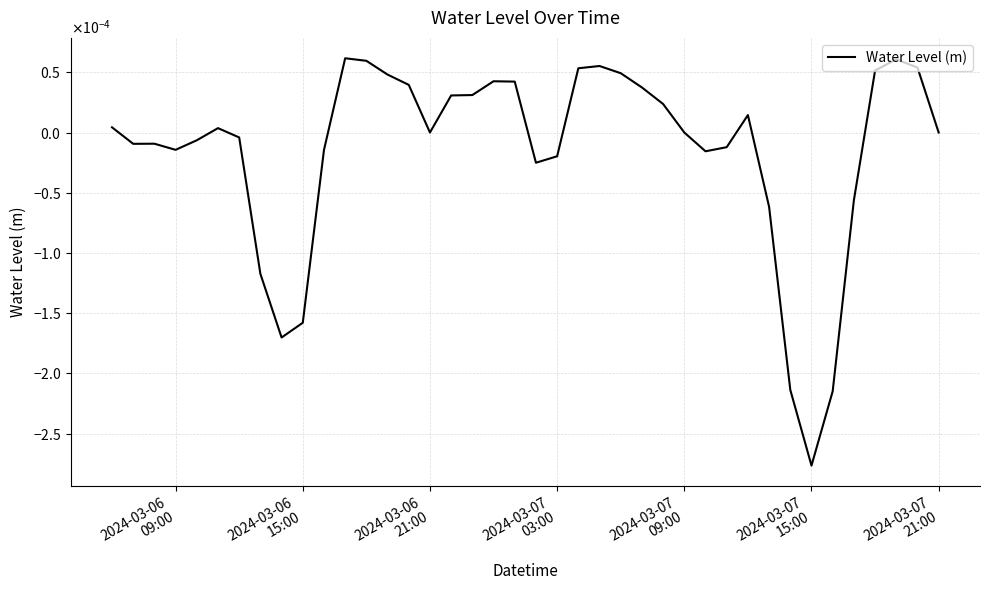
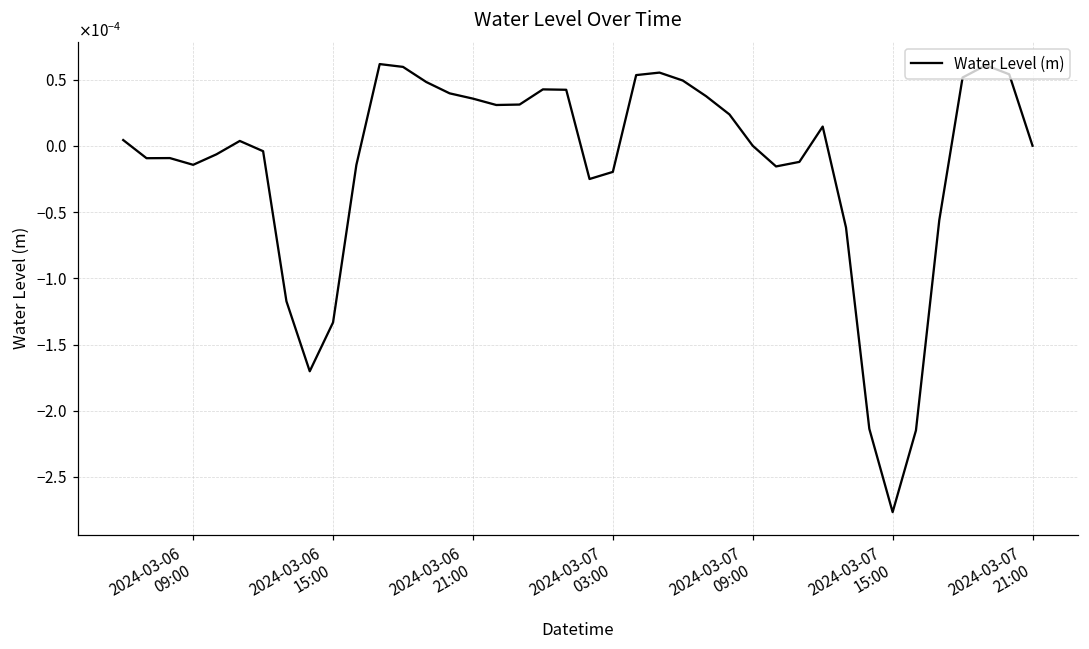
  {
    "2024-03-06 09:00": -0.000014,
-   "2024-03-06 15:00": -0.000158,
-   "2024-03-06 21:00": 0.00000,
+   "2024-03-06 15:00": -0.000133,
+   "2024-03-06 21:00": 0.00004,
    "2024-03-07 03:00": -0.000020,
    "2024-03-07 09:00": 0.000000,
    "2024-03-07 15:00": -0.000277,
    "2024-03-07 21:00": 0.000000
  }
